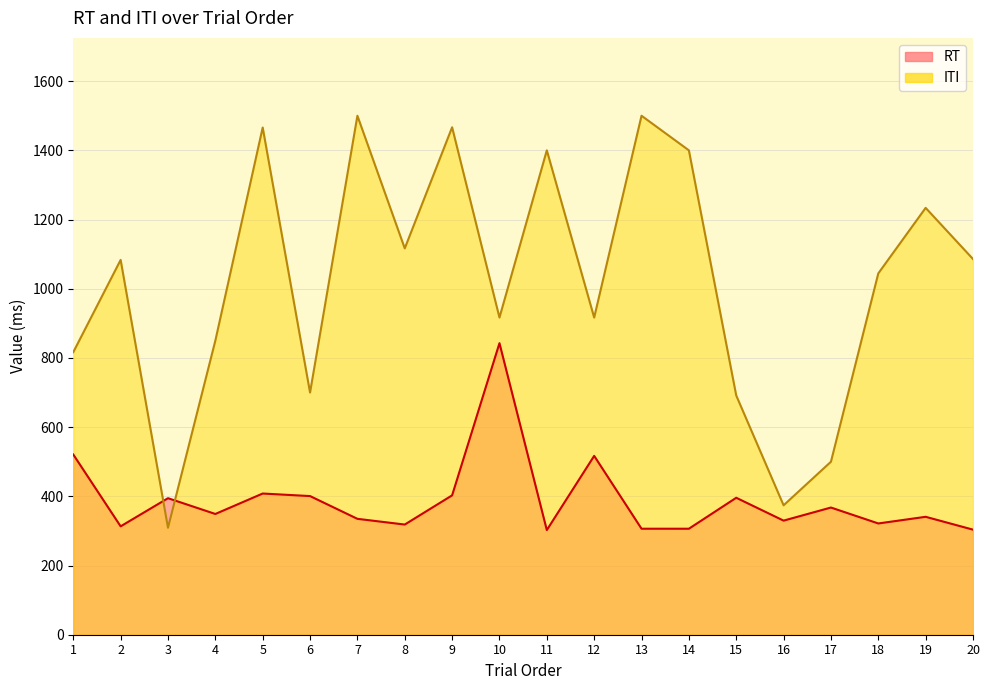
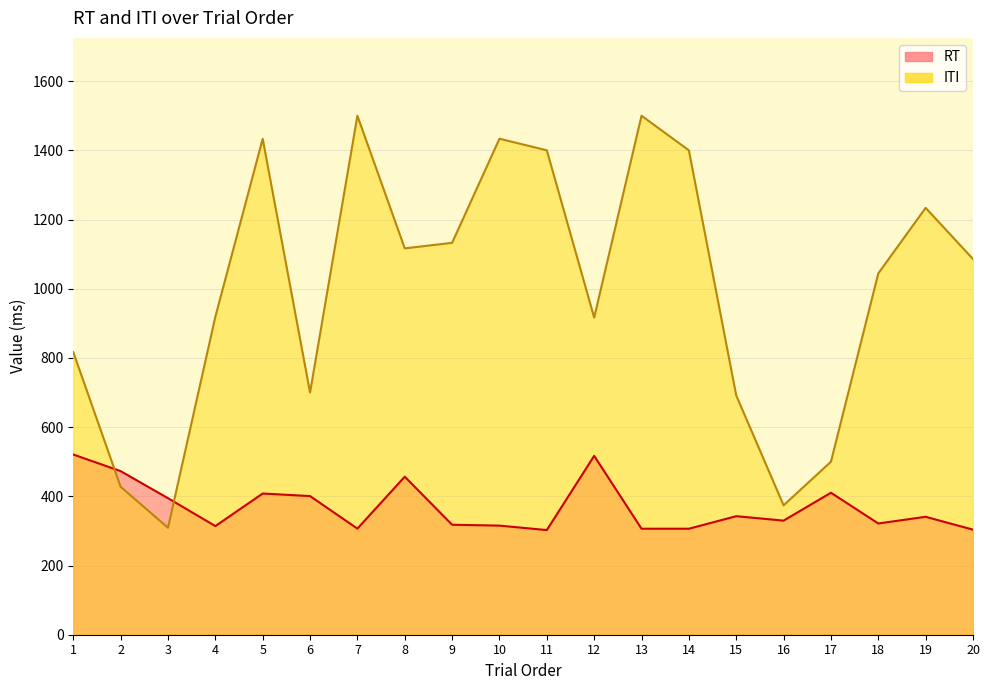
  {
    "RT": {
      "1": 520,
-     "2": 310,
+     "2": 470,
      "3": 390,
-     "4": 350,
+     "4": 310,
      "5": 410,
      "6": 400,
-     "7": 330,
-     "8": 320,
-     "9": 400,
-     "10": 840,
+     "7": 310,
+     "8": 460,
+     "9": 320,
+     "10": 320,
      "11": 300,
      "12": 520,
      "13": 310,
      "14": 310,
-     "15": 400,
+     "15": 340,
      "16": 330,
-     "17": 370,
+     "17": 410,
      "18": 320,
      "19": 340,
      "20": 300
    },
    "ITI": {
      "1": 820,
-     "2": 1080,
+     "2": 430,
      "3": 310,
-     "4": 850,
-     "5": 1470,
+     "4": 920,
+     "5": 1430,
      "6": 700,
      "7": 1500,
      "8": 1120,
-     "9": 1470,
-     "10": 920,
+     "9": 1130,
+     "10": 1430,
      "11": 1400,
      "12": 920,
      "13": 1500,
      "14": 1400,
      "15": 690,
      "16": 370,
      "17": 500,
      "18": 1040,
      "19": 1230,
      "20": 1090
    }
  }
